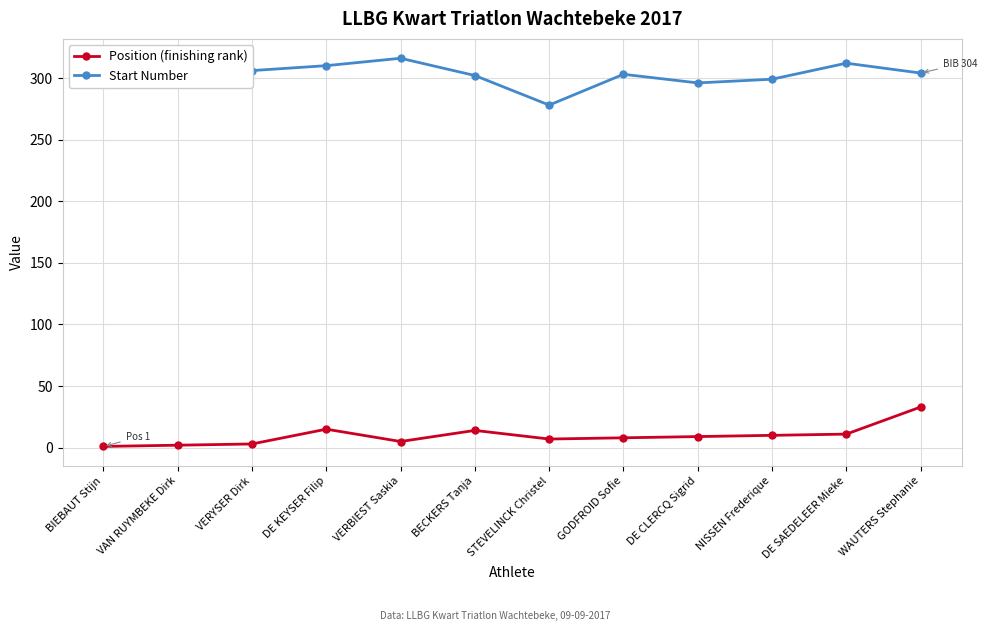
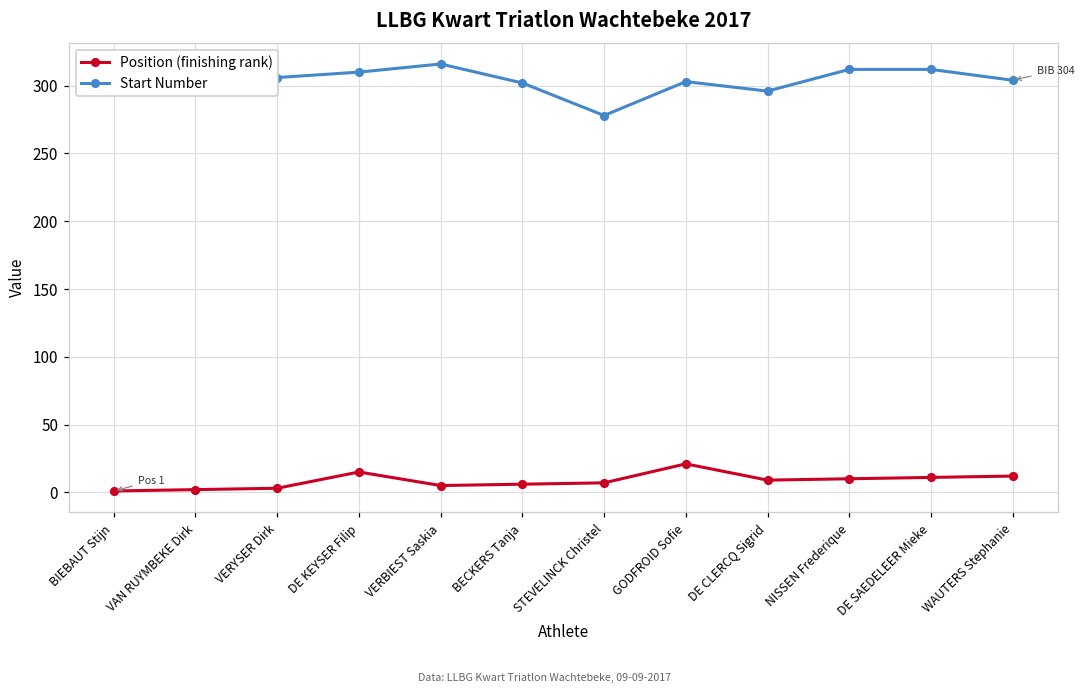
  {
    "Position (finishing rank)": {
      "VAN RUYMBEKE Dirk": 2,
      "VERYSER Dirk": 3,
      "DE KEYSER Filip": 15,
      "VERBIEST Saskia": 5,
-     "BECKERS Tanja": 14,
+     "BECKERS Tanja": 6,
      "STEVELINCK Christel": 7,
-     "GODFROID Sofie": 8,
+     "GODFROID Sofie": 21,
      "DE CLERCQ Sigrid": 9,
      "NISSEN Frederique": 10,
      "DE SAEDELEER Mieke": 11,
-     "WAUTERS Stephanie": 33
+     "WAUTERS Stephanie": 12
    },
    "Start Number": {
      "DE KEYSER Filip": 310,
      "VERBIEST Saskia": 316,
      "BECKERS Tanja": 302,
      "STEVELINCK Christel": 278,
      "GODFROID Sofie": 303,
      "DE CLERCQ Sigrid": 296,
-     "NISSEN Frederique": 299,
+     "NISSEN Frederique": 312,
      "DE SAEDELEER Mieke": 312
    }
  }
